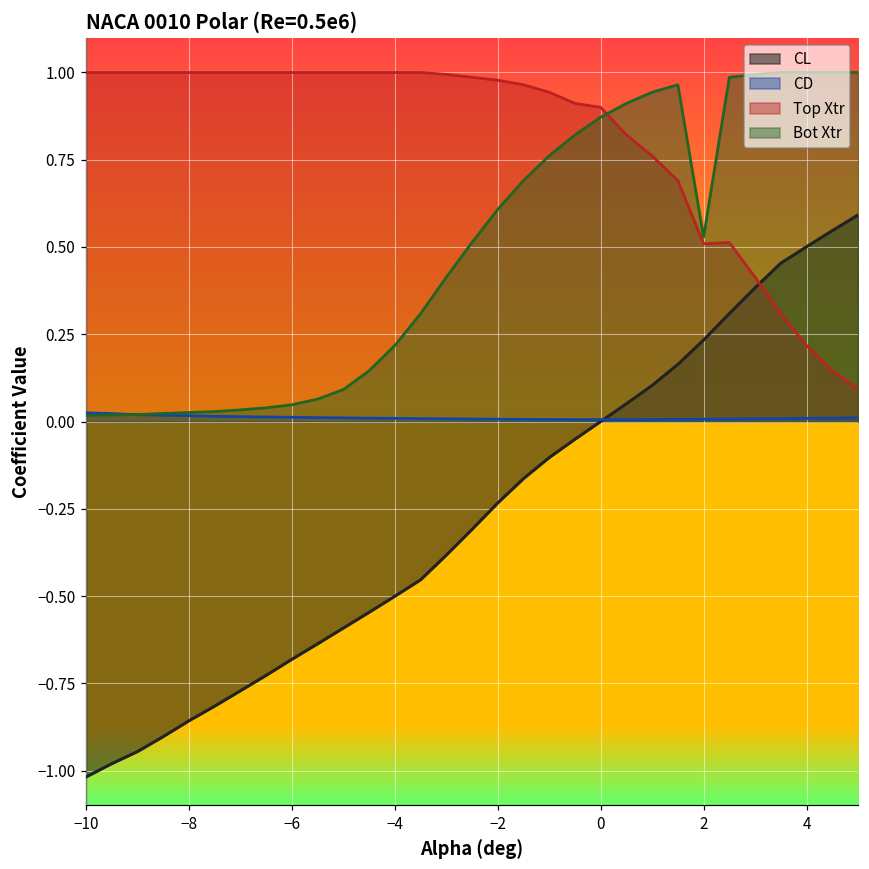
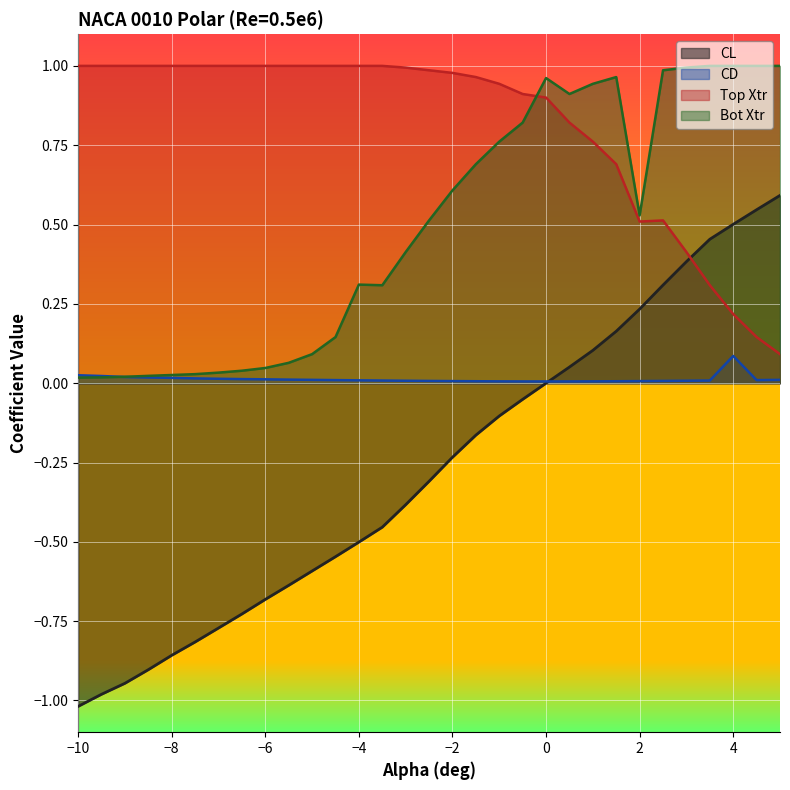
  {
    "CD": {
      "−8": 0.02,
      "−6": 0.01,
      "−4": 0.01,
      "2": 0.01,
-     "4": 0.01
+     "4": 0.09
    },
    "Top Xtr": {
      "−10": 1.00,
      "−8": 1.00,
      "−6": 1.00,
      "−4": 1.00,
      "−2": 0.98,
      "0": 0.90,
      "2": 0.51,
      "4": 0.22
    },
    "Bot Xtr": {
      "−8": 0.03,
      "−6": 0.05,
-     "−4": 0.22,
+     "−4": 0.31,
      "−2": 0.61,
-     "0": 0.87,
+     "0": 0.96,
      "2": 0.53
    }
  }
